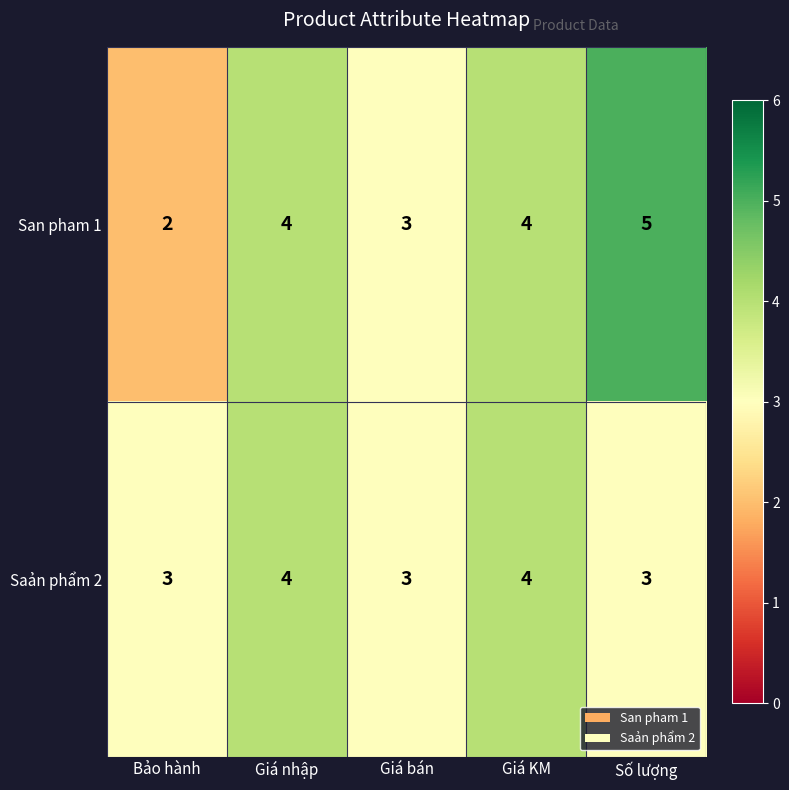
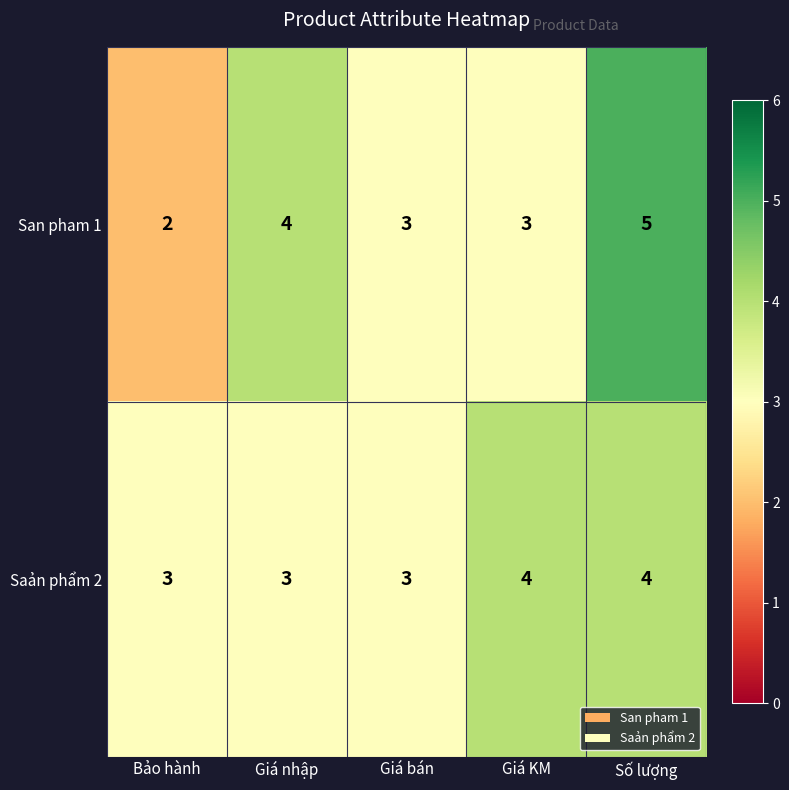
  {
    "San pham 1": {
      "Bảo hành": 2,
      "Giá nhập": 4,
      "Giá bán": 3,
-     "Giá KM": 4,
+     "Giá KM": 3,
      "Số lượng": 5
    },
    "Saản phẩm 2": {
      "Bảo hành": 3,
-     "Giá nhập": 4,
+     "Giá nhập": 3,
      "Giá bán": 3,
      "Giá KM": 4,
-     "Số lượng": 3
+     "Số lượng": 4
    }
  }
